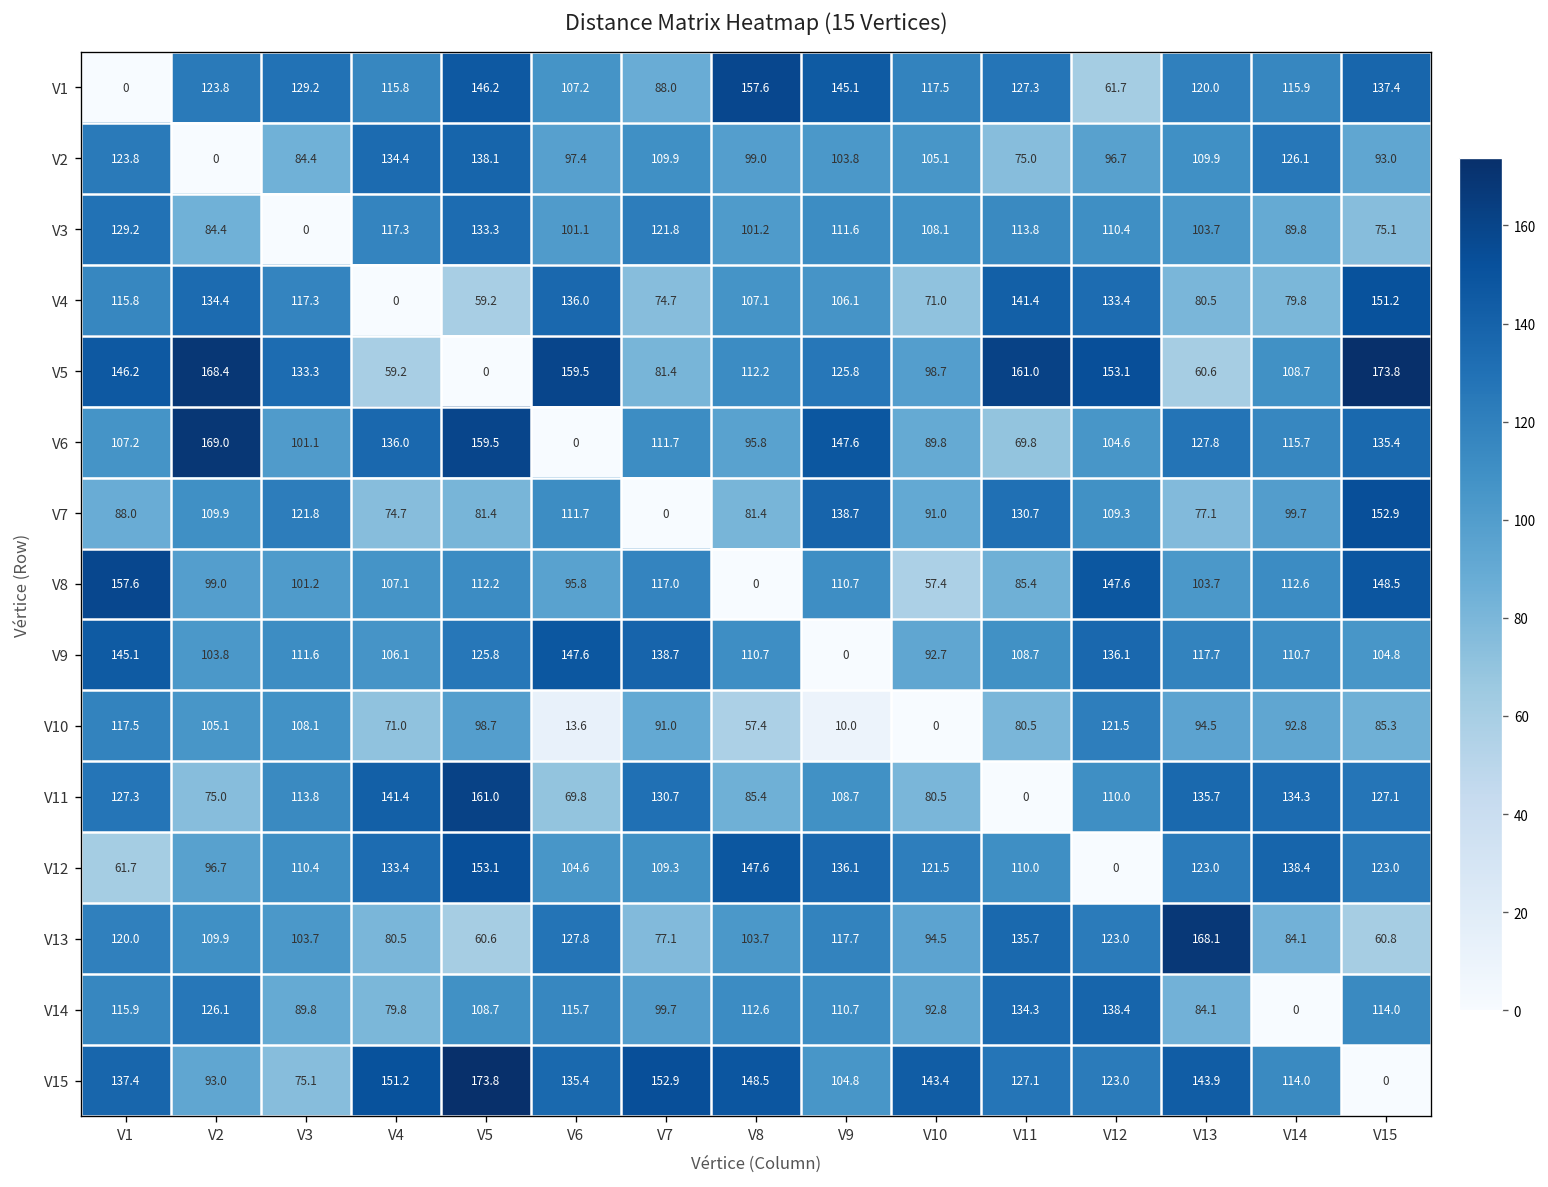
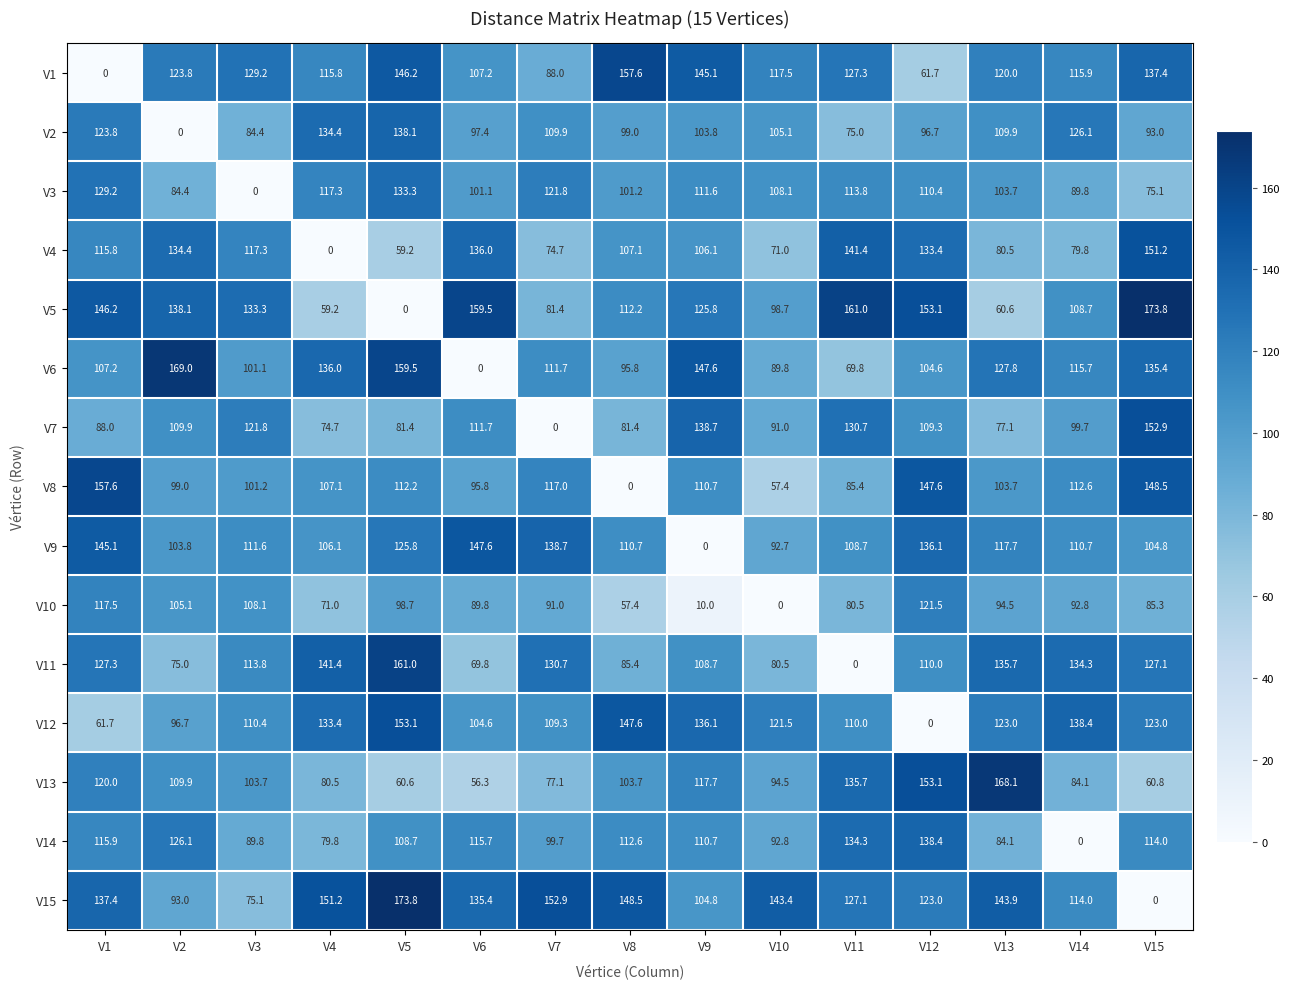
  {
    "V5": {
      "V1": 146.2,
-     "V2": 168.4,
+     "V2": 138.1,
      "V3": 133.3,
      "V4": 59.2,
      "V5": 0,
      "V6": 159.5,
      "V7": 81.4,
      "V8": 112.2,
      "V9": 125.8,
      "V10": 98.7,
      "V11": 161.0,
      "V12": 153.1,
      "V13": 60.6,
      "V14": 108.7,
      "V15": 173.8
    },
    "V10": {
      "V1": 117.5,
      "V2": 105.1,
      "V3": 108.1,
      "V4": 71.0,
      "V5": 98.7,
-     "V6": 13.6,
+     "V6": 89.8,
      "V7": 91.0,
      "V8": 57.4,
      "V9": 10.0,
      "V10": 0,
      "V11": 80.5,
      "V12": 121.5,
      "V13": 94.5,
      "V14": 92.8,
      "V15": 85.3
    },
    "V13": {
      "V1": 120.0,
      "V2": 109.9,
      "V3": 103.7,
      "V4": 80.5,
      "V5": 60.6,
-     "V6": 127.8,
+     "V6": 56.3,
      "V7": 77.1,
      "V8": 103.7,
      "V9": 117.7,
      "V10": 94.5,
      "V11": 135.7,
-     "V12": 123.0,
+     "V12": 153.1,
      "V13": 168.1,
      "V14": 84.1,
      "V15": 60.8
    }
  }
